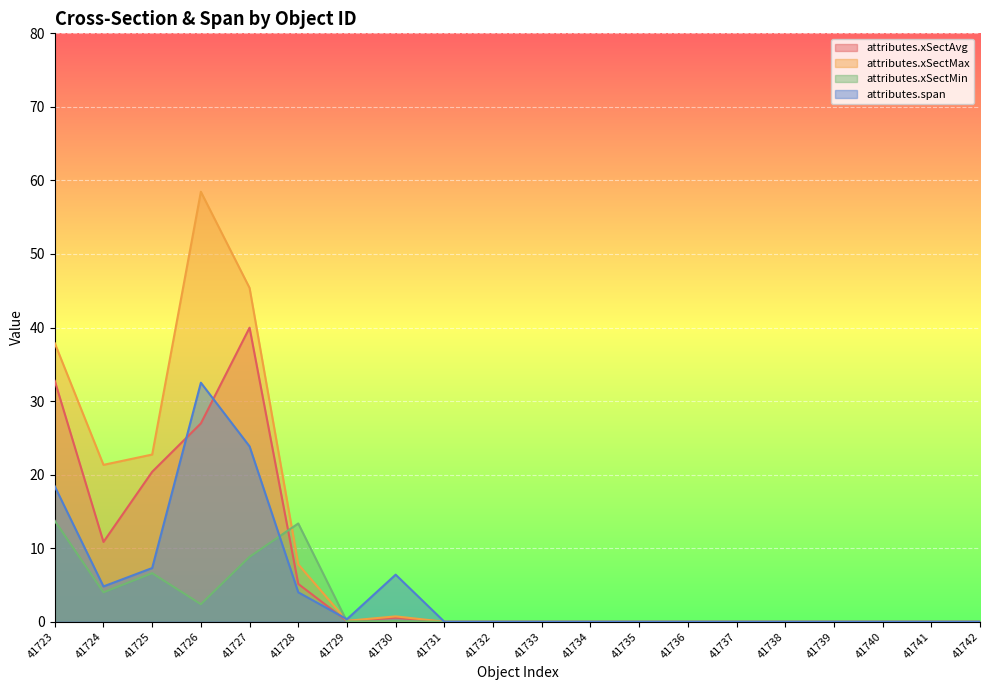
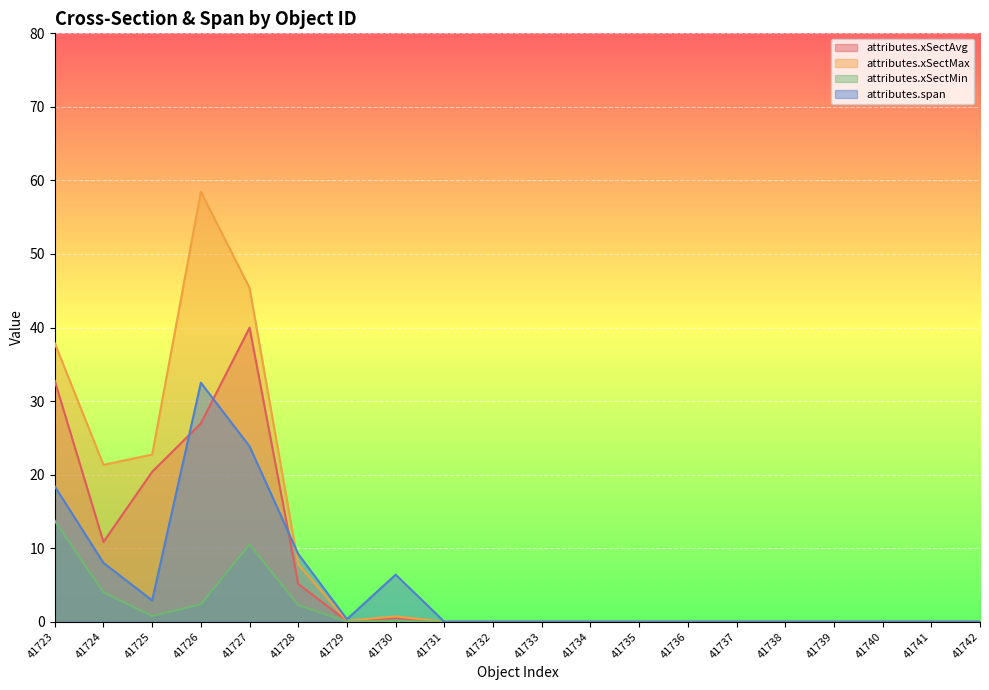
  {
    "attributes.xSectMin": {
      "41723": 14,
      "41724": 4,
-     "41725": 7,
+     "41725": 1,
      "41726": 2,
-     "41727": 9,
-     "41728": 13,
+     "41727": 11,
+     "41728": 2,
      "41730": 0
    },
    "attributes.span": {
      "41723": 18,
-     "41724": 5,
-     "41725": 7,
+     "41724": 8,
+     "41725": 3,
      "41726": 33,
      "41727": 24,
-     "41728": 4,
+     "41728": 9,
      "41730": 6
    }
  }
